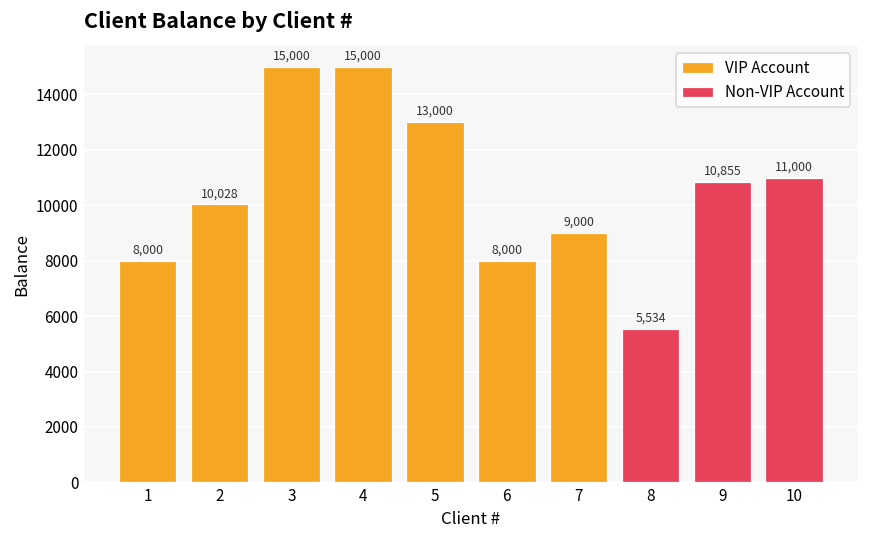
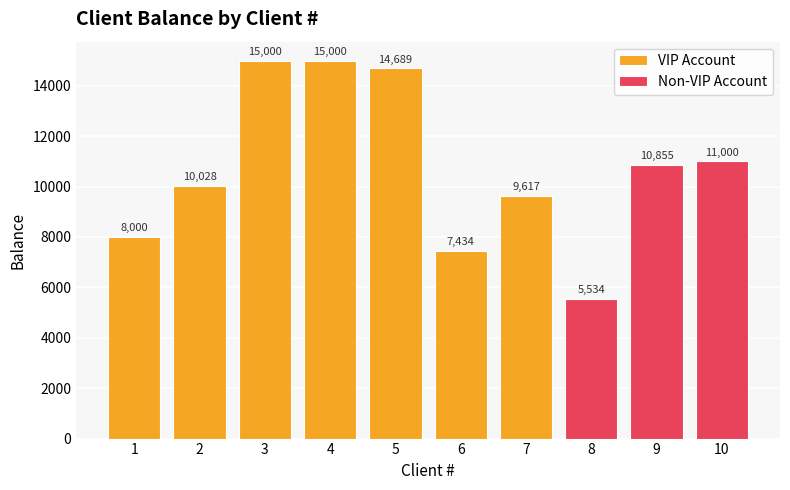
  {
    "VIP Account": {
      "1": "8,000",
      "2": "10,028",
      "3": "15,000",
      "4": "15,000",
-     "5": "13,000",
-     "6": "8,000",
-     "7": "9,000"
+     "5": "14,689",
+     "6": "7,434",
+     "7": "9,617"
    },
    "Non-VIP Account": {
      "8": "5,534",
      "9": "10,855",
      "10": "11,000"
    }
  }
